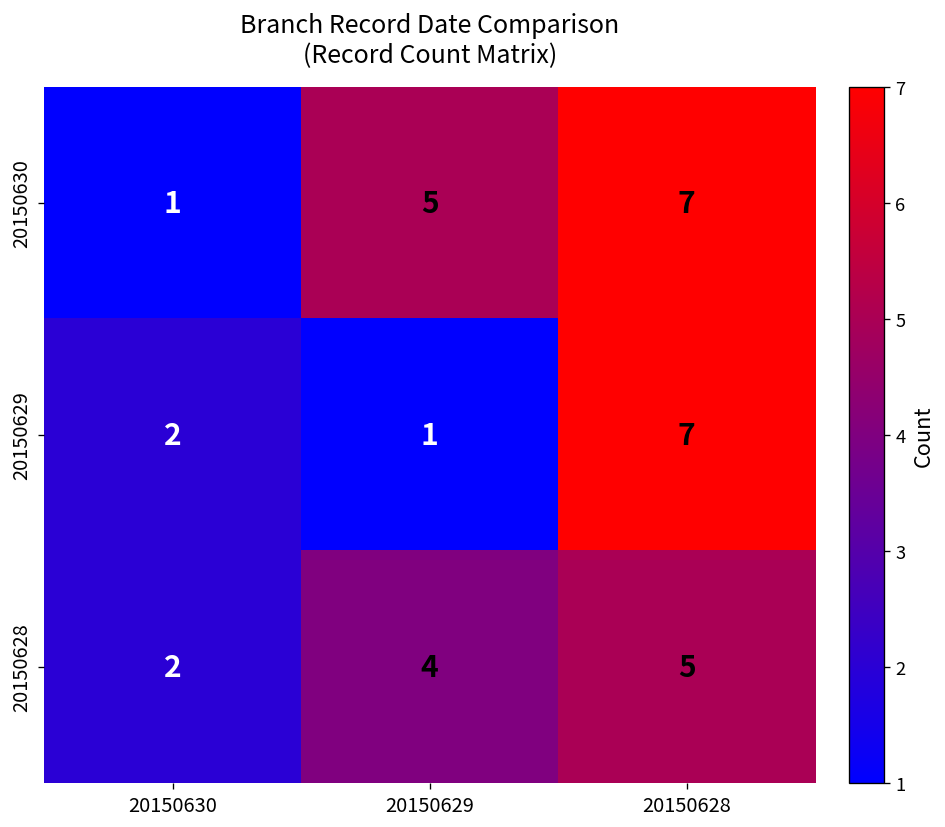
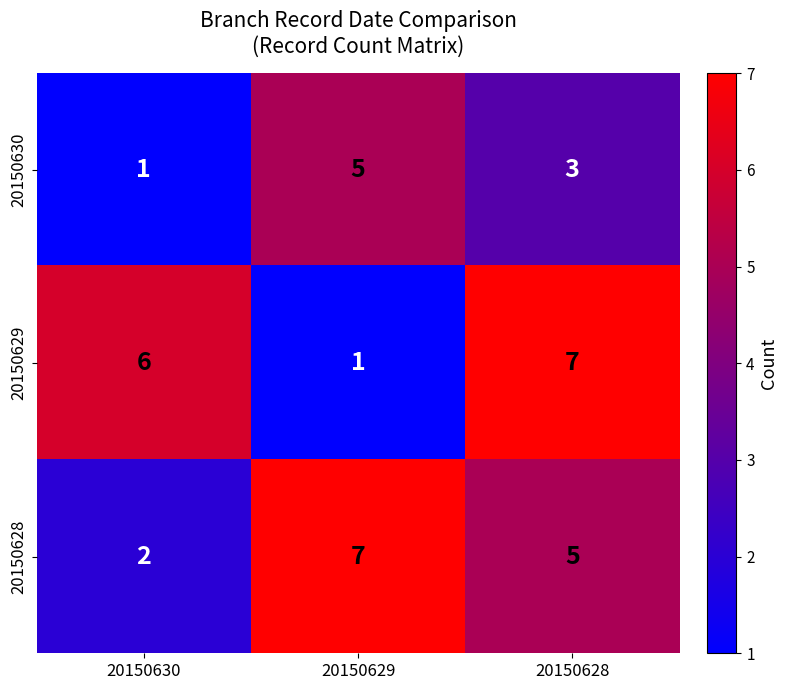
  {
    "20150630": {
      "20150630": 1,
      "20150629": 5,
-     "20150628": 7
+     "20150628": 3
    },
    "20150629": {
-     "20150630": 2,
+     "20150630": 6,
      "20150629": 1,
      "20150628": 7
    },
    "20150628": {
      "20150630": 2,
-     "20150629": 4,
+     "20150629": 7,
      "20150628": 5
    }
  }
